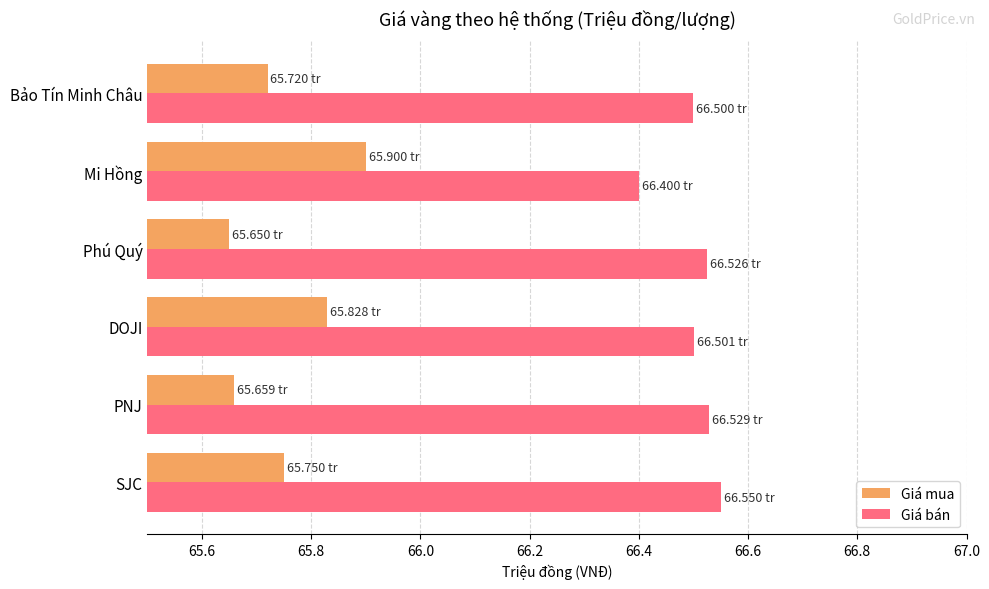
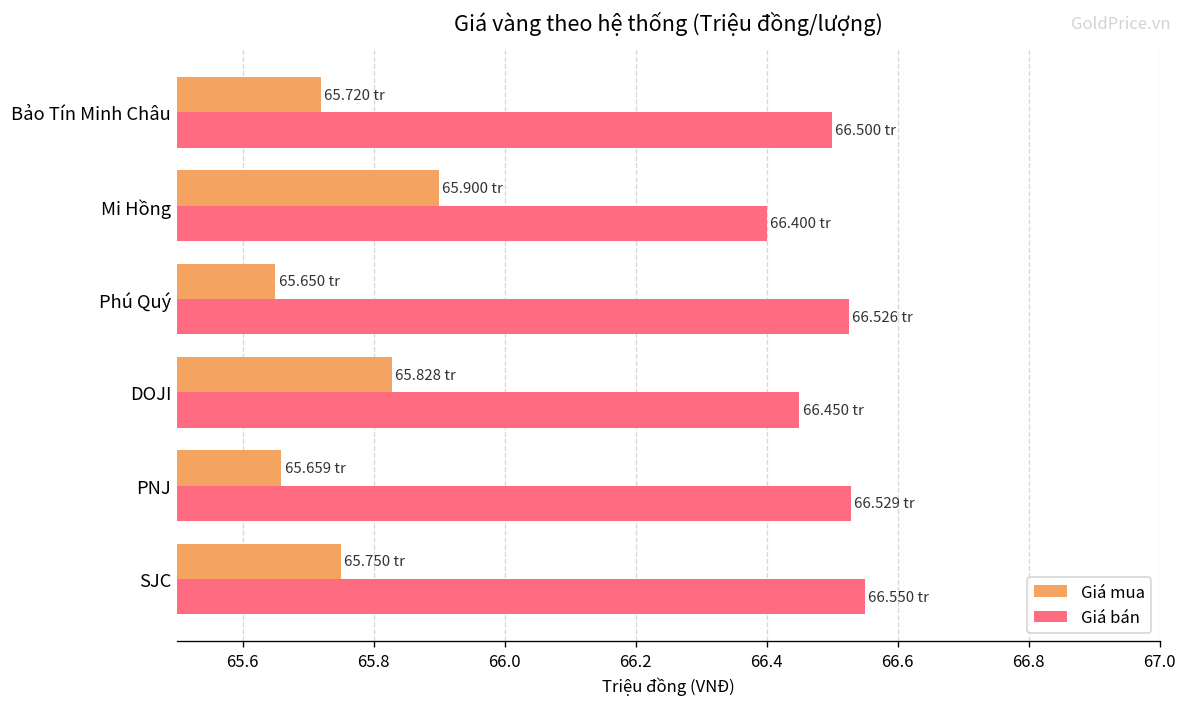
  {
    "Giá mua": {
      "Bảo Tín Minh Châu": 65.720,
      "Mi Hồng": 65.900,
      "Phú Quý": 65.650,
      "DOJI": 65.828,
      "PNJ": 65.659,
      "SJC": 65.750
    },
    "Giá bán": {
      "Bảo Tín Minh Châu": 66.500,
      "Mi Hồng": 66.400,
      "Phú Quý": 66.526,
-     "DOJI": 66.501,
+     "DOJI": 66.450,
      "PNJ": 66.529,
      "SJC": 66.550
    }
  }
